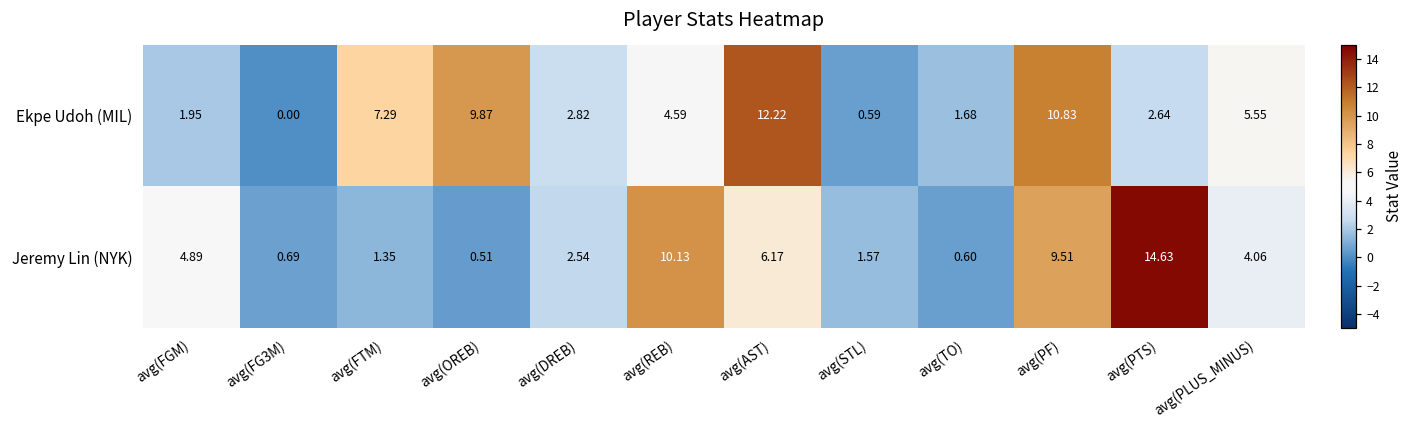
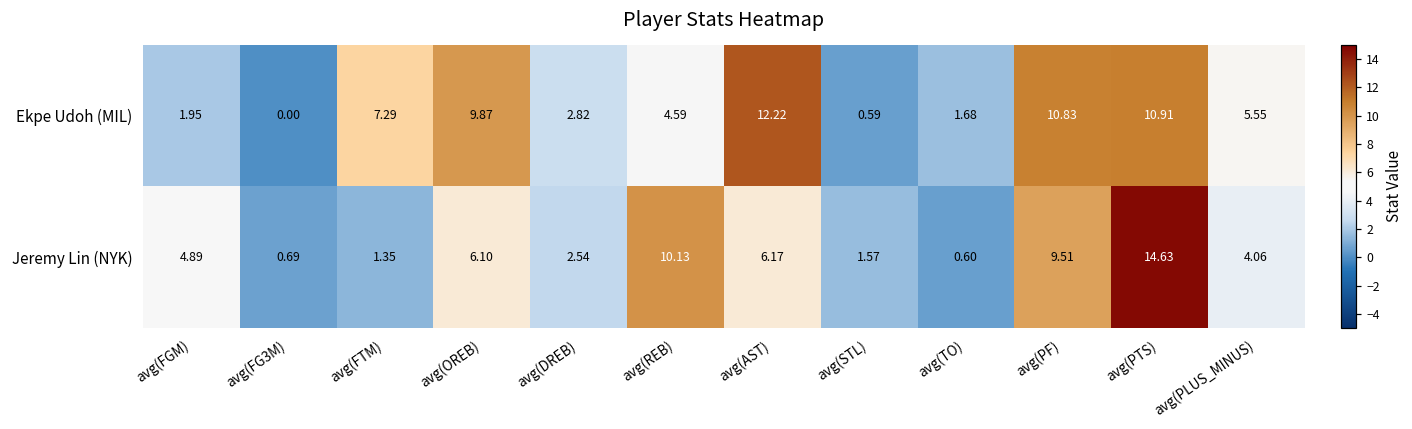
  {
    "Ekpe Udoh (MIL)": {
      "avg(FGM)": 1.95,
      "avg(FG3M)": 0.00,
      "avg(FTM)": 7.29,
      "avg(OREB)": 9.87,
      "avg(DREB)": 2.82,
      "avg(REB)": 4.59,
      "avg(AST)": 12.22,
      "avg(STL)": 0.59,
      "avg(TO)": 1.68,
      "avg(PF)": 10.83,
-     "avg(PTS)": 2.64,
+     "avg(PTS)": 10.91,
      "avg(PLUS_MINUS)": 5.55
    },
    "Jeremy Lin (NYK)": {
      "avg(FGM)": 4.89,
      "avg(FG3M)": 0.69,
      "avg(FTM)": 1.35,
-     "avg(OREB)": 0.51,
+     "avg(OREB)": 6.10,
      "avg(DREB)": 2.54,
      "avg(REB)": 10.13,
      "avg(AST)": 6.17,
      "avg(STL)": 1.57,
      "avg(TO)": 0.60,
      "avg(PF)": 9.51,
      "avg(PTS)": 14.63,
      "avg(PLUS_MINUS)": 4.06
    }
  }
